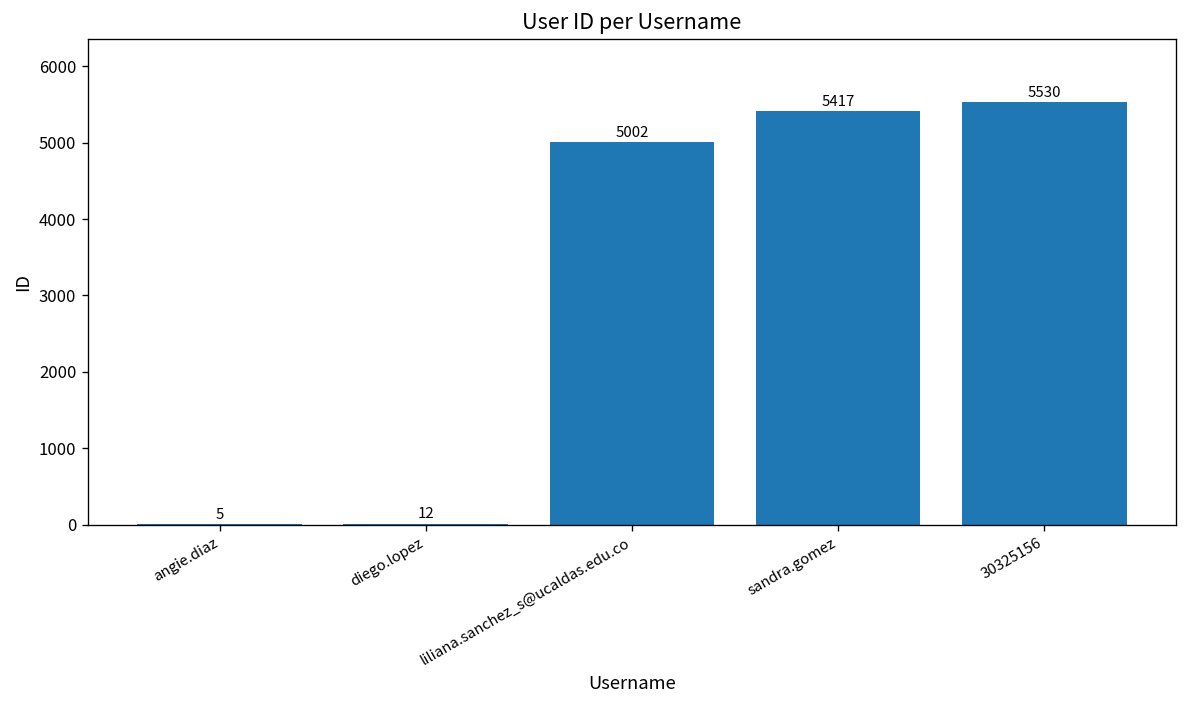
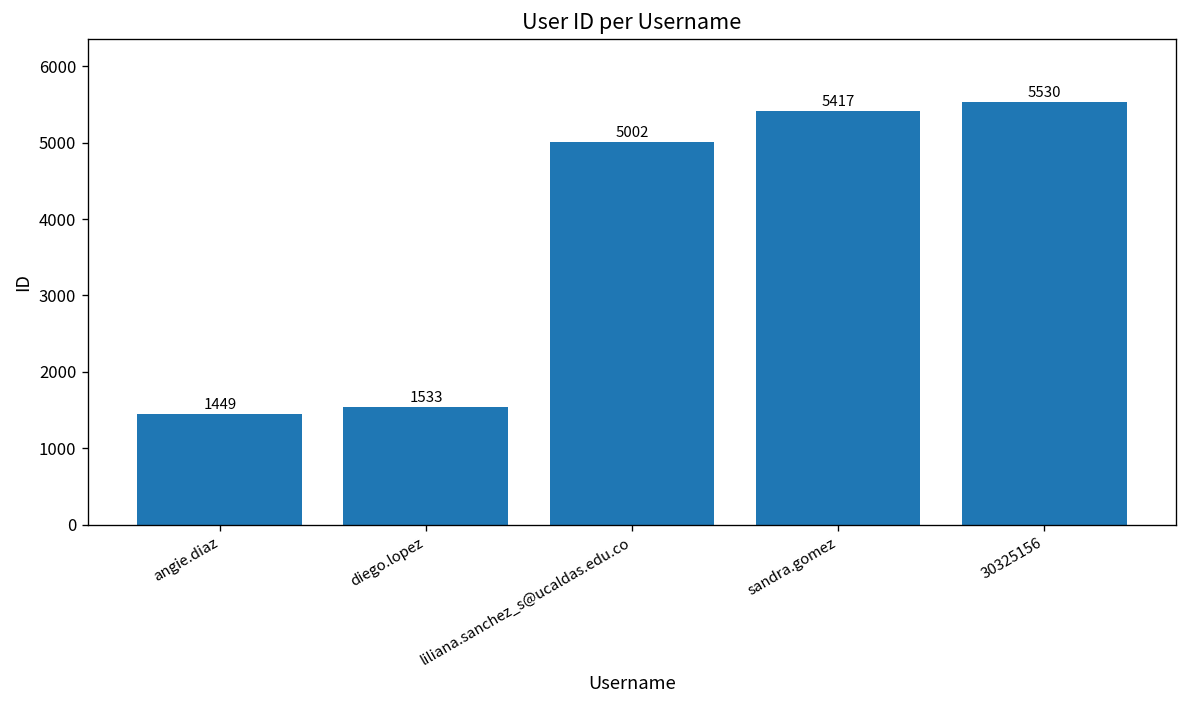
  {
-   "angie.diaz": 5,
-   "diego.lopez": 12,
+   "angie.diaz": 1449,
+   "diego.lopez": 1533,
    "liliana.sanchez_s@ucaldas.edu.co": 5002,
    "sandra.gomez": 5417,
    "30325156": 5530
  }
